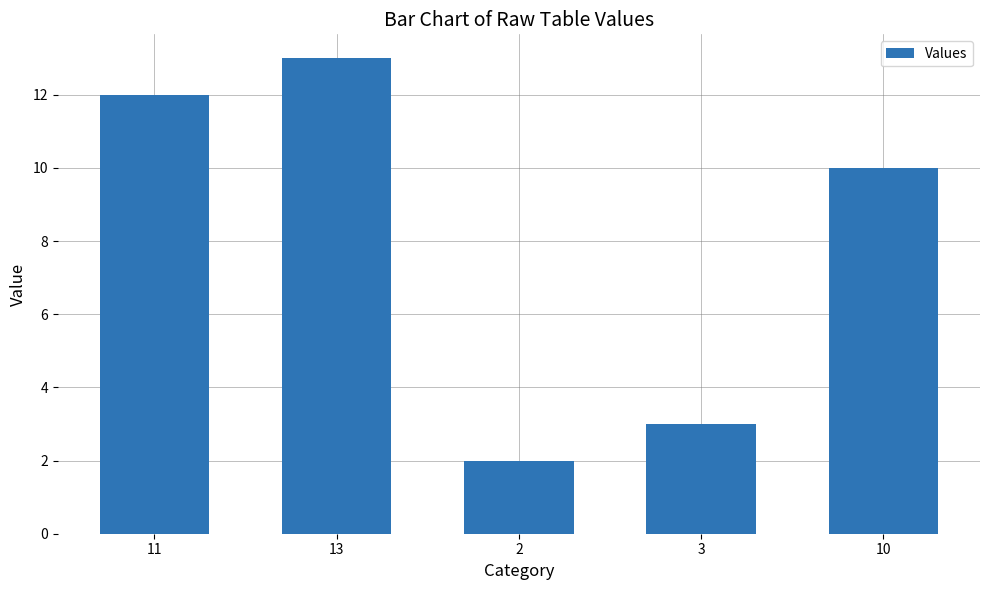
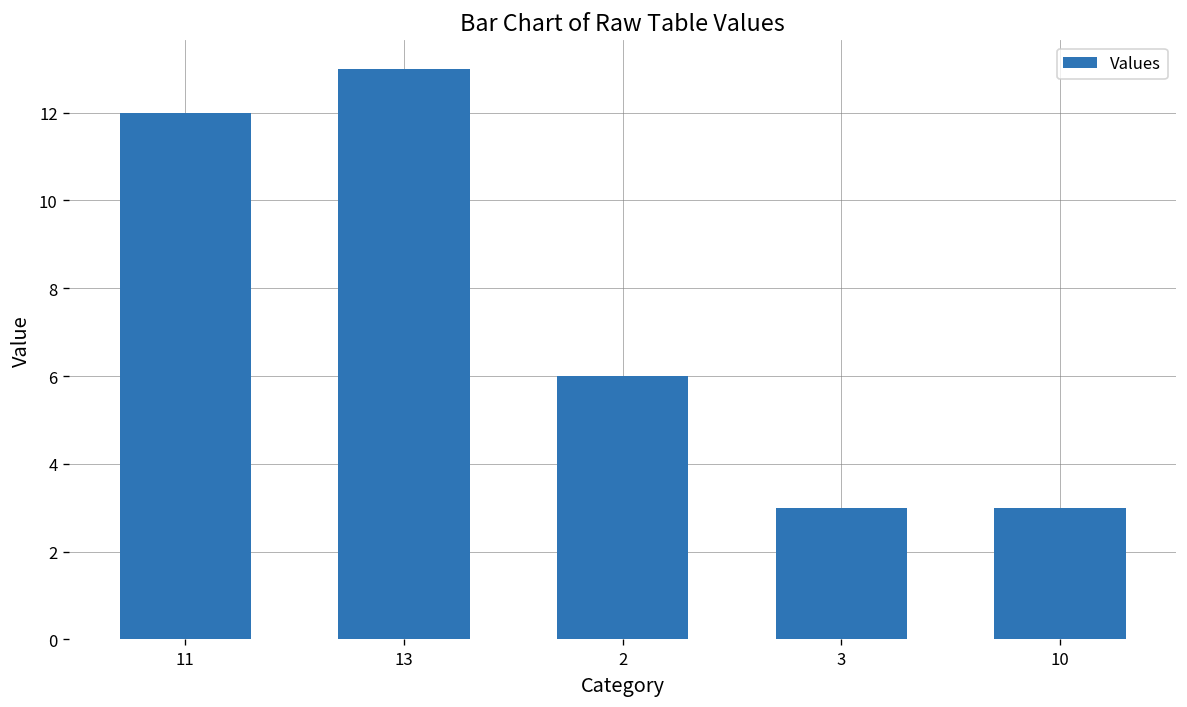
  {
    "11": 12,
    "13": 13,
-   "2": 2,
+   "2": 6,
    "3": 3,
-   "10": 10
+   "10": 3
  }
